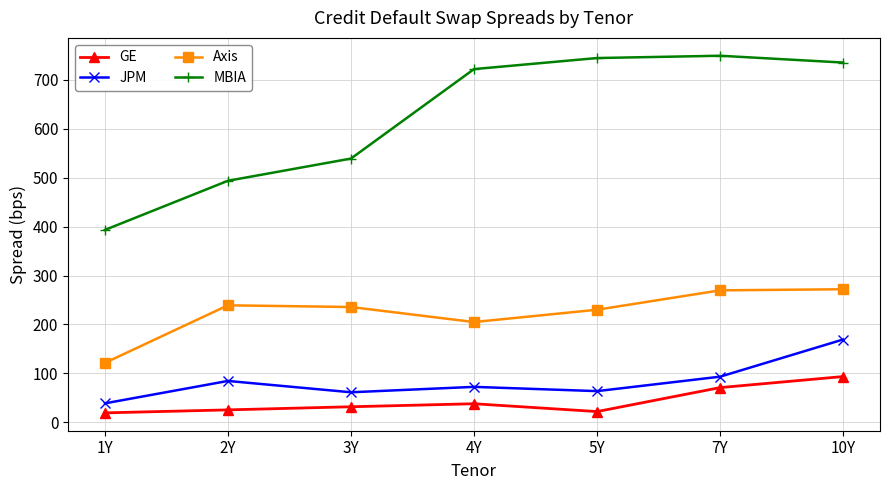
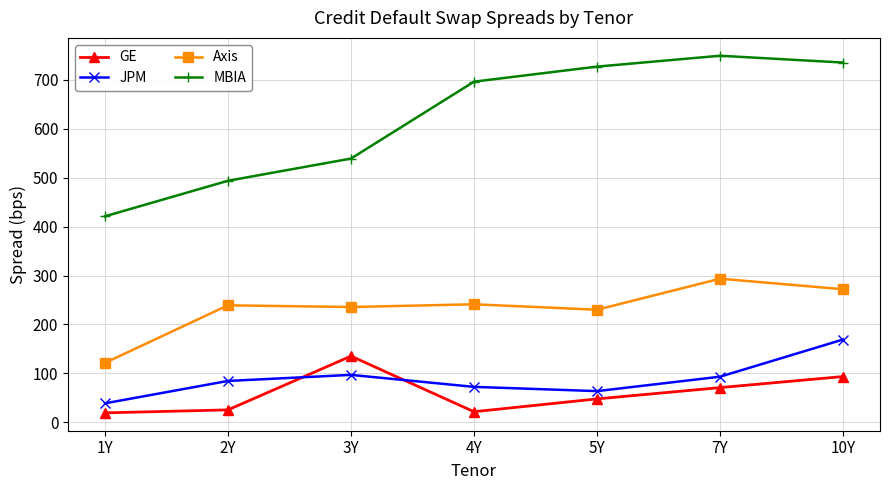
  {
    "GE": {
      "1Y": 20,
      "2Y": 30,
-     "3Y": 30,
-     "4Y": 40,
-     "5Y": 20,
+     "3Y": 140,
+     "4Y": 20,
+     "5Y": 50,
      "7Y": 70,
      "10Y": 90
    },
    "JPM": {
      "1Y": 40,
      "2Y": 80,
-     "3Y": 60,
+     "3Y": 100,
      "4Y": 70,
      "5Y": 60,
      "7Y": 90,
      "10Y": 170
    },
    "Axis": {
      "1Y": 120,
      "2Y": 240,
      "3Y": 240,
-     "4Y": 210,
+     "4Y": 240,
      "5Y": 230,
-     "7Y": 270,
+     "7Y": 290,
      "10Y": 270
    },
    "MBIA": {
-     "1Y": 390,
+     "1Y": 420,
      "2Y": 490,
      "3Y": 540,
-     "4Y": 720,
-     "5Y": 740,
+     "4Y": 700,
+     "5Y": 730,
      "7Y": 750,
      "10Y": 740
    }
  }
